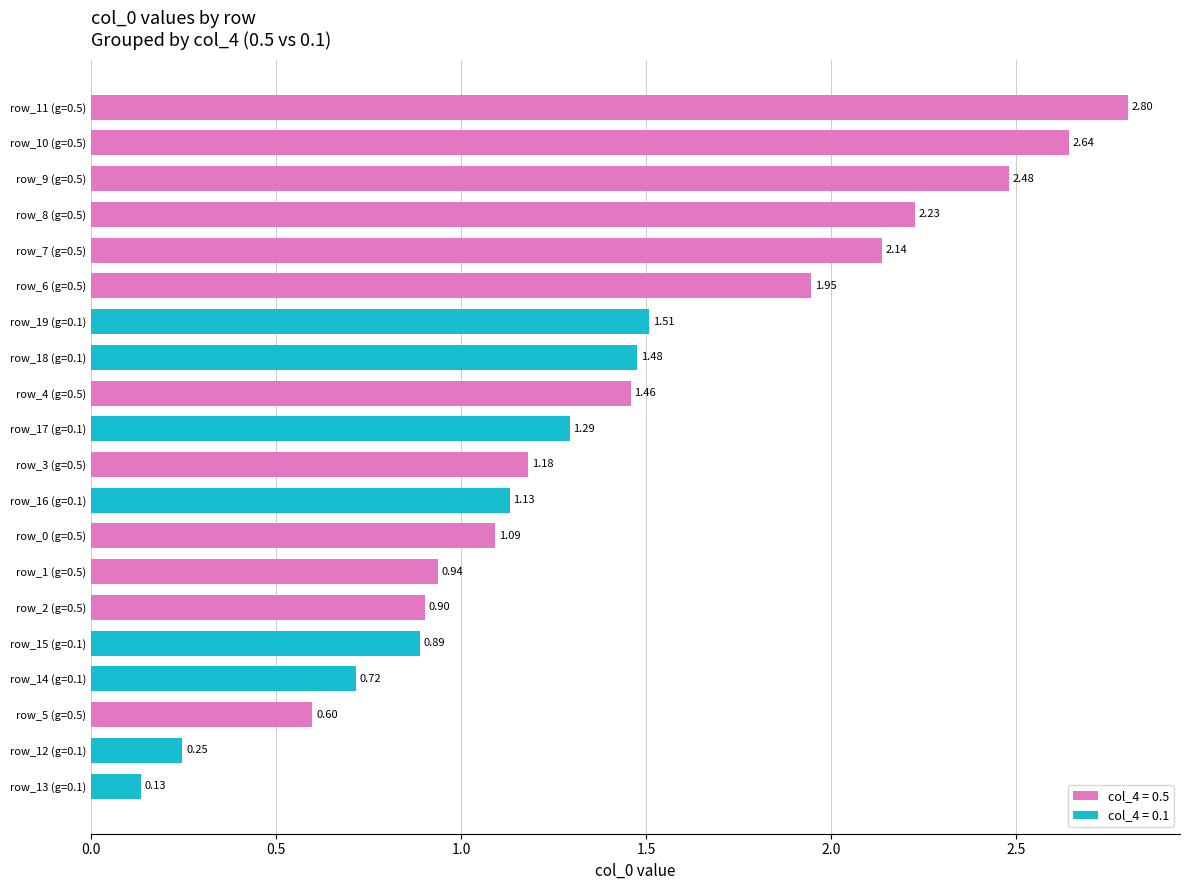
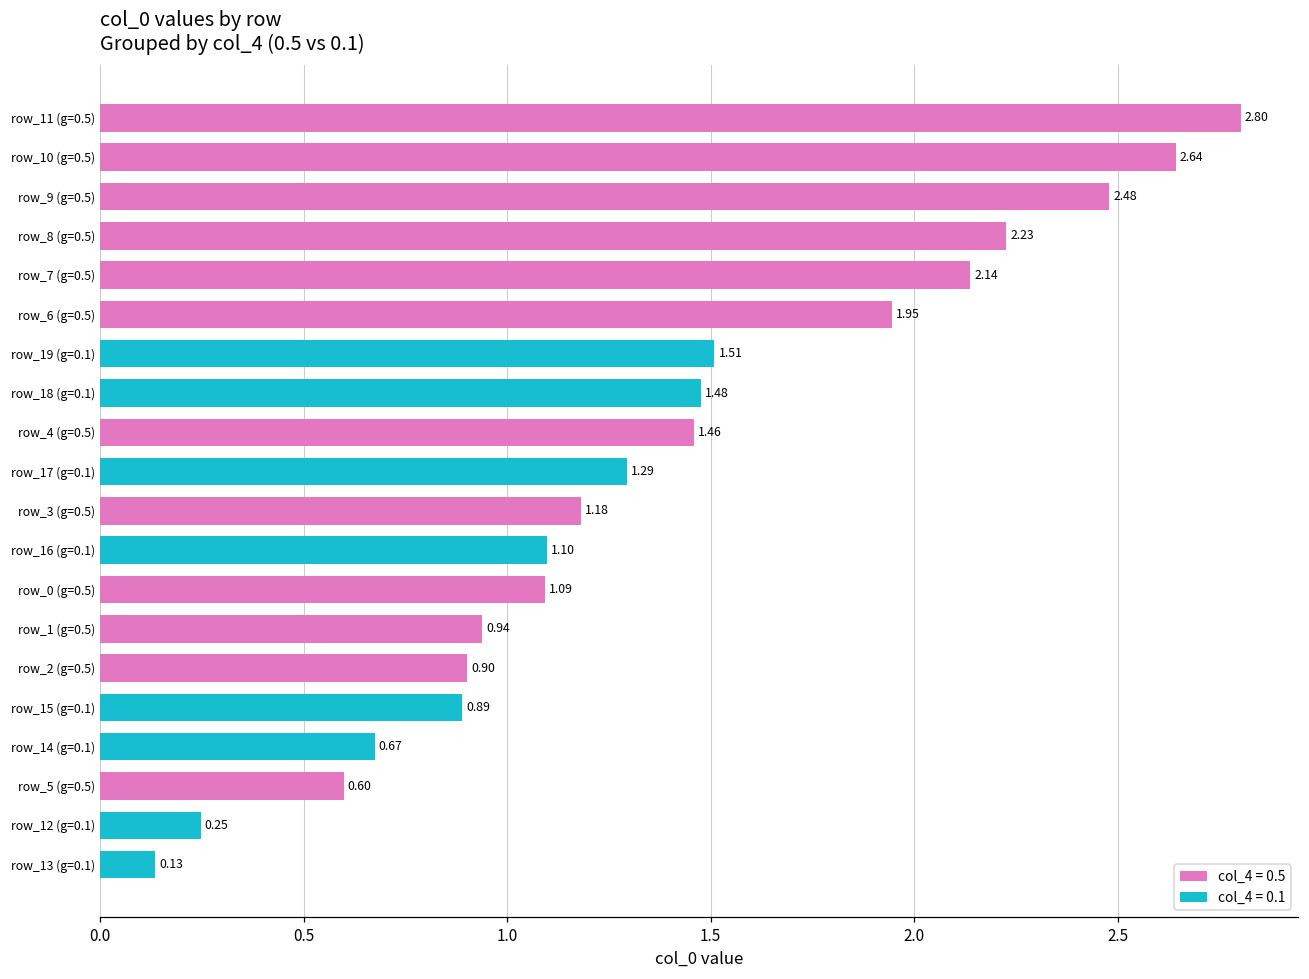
  {
    "row_11 (g=0.5)": 2.80,
    "row_10 (g=0.5)": 2.64,
    "row_9 (g=0.5)": 2.48,
    "row_8 (g=0.5)": 2.23,
    "row_7 (g=0.5)": 2.14,
    "row_6 (g=0.5)": 1.95,
    "row_19 (g=0.1)": 1.51,
    "row_18 (g=0.1)": 1.48,
    "row_4 (g=0.5)": 1.46,
    "row_17 (g=0.1)": 1.29,
    "row_3 (g=0.5)": 1.18,
-   "row_16 (g=0.1)": 1.13,
+   "row_16 (g=0.1)": 1.10,
    "row_0 (g=0.5)": 1.09,
    "row_1 (g=0.5)": 0.94,
    "row_2 (g=0.5)": 0.90,
    "row_15 (g=0.1)": 0.89,
-   "row_14 (g=0.1)": 0.72,
+   "row_14 (g=0.1)": 0.67,
    "row_5 (g=0.5)": 0.60,
    "row_12 (g=0.1)": 0.25,
    "row_13 (g=0.1)": 0.13
  }
